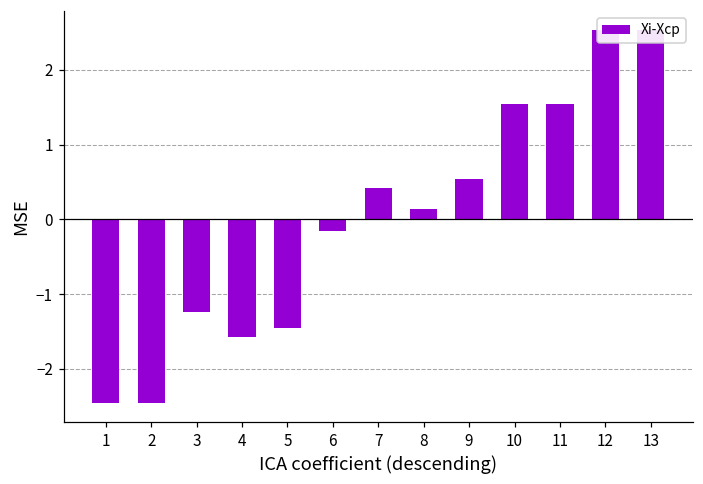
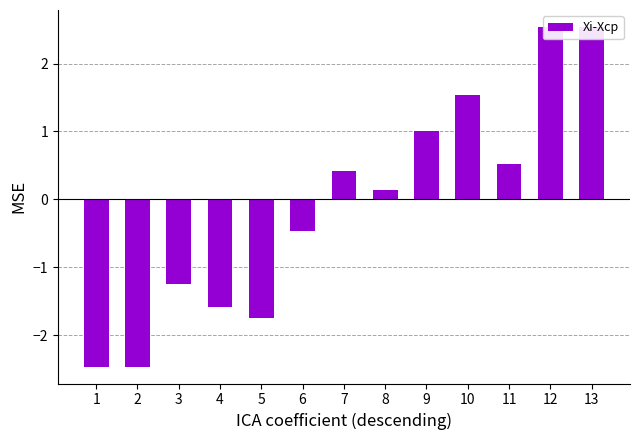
  {
    "1": -2.5,
    "2": -2.5,
    "3": -1.2,
    "4": -1.6,
-   "5": -1.5,
-   "6": -0.2,
+   "5": -1.7,
+   "6": -0.5,
    "7": 0.4,
    "8": 0.1,
-   "9": 0.5,
+   "9": 1.0,
    "10": 1.5,
-   "11": 1.5
+   "11": 0.5
  }
